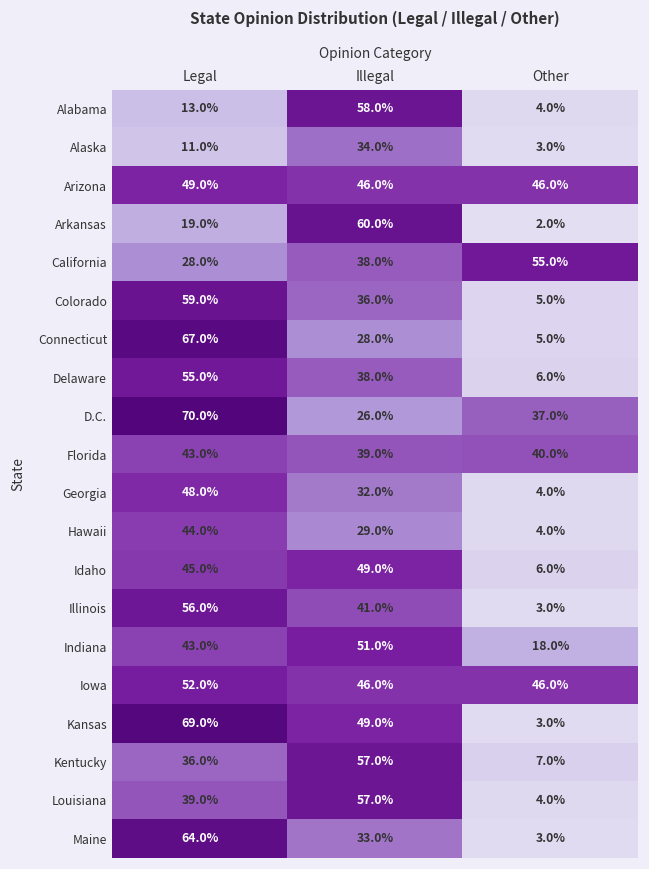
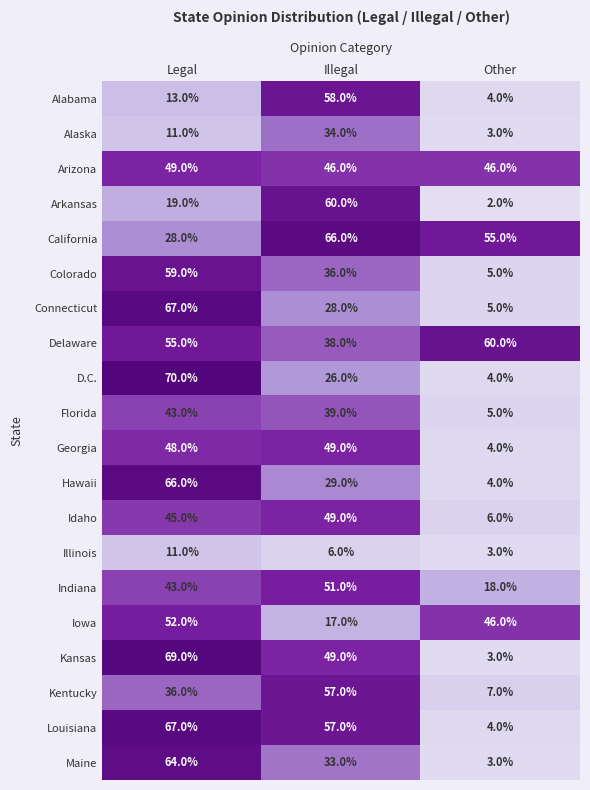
  {
    "Alabama": {
      "Legal": "13.0%",
      "Illegal": "58.0%",
      "Other": "4.0%"
    },
    "Alaska": {
      "Legal": "11.0%",
      "Illegal": "34.0%",
      "Other": "3.0%"
    },
    "Arizona": {
      "Legal": "49.0%",
      "Illegal": "46.0%",
      "Other": "46.0%"
    },
    "Arkansas": {
      "Legal": "19.0%",
      "Illegal": "60.0%",
      "Other": "2.0%"
    },
    "California": {
      "Legal": "28.0%",
-     "Illegal": "38.0%",
+     "Illegal": "66.0%",
      "Other": "55.0%"
    },
    "Colorado": {
      "Legal": "59.0%",
      "Illegal": "36.0%",
      "Other": "5.0%"
    },
    "Connecticut": {
      "Legal": "67.0%",
      "Illegal": "28.0%",
      "Other": "5.0%"
    },
    "Delaware": {
      "Legal": "55.0%",
      "Illegal": "38.0%",
-     "Other": "6.0%"
+     "Other": "60.0%"
    },
    "D.C.": {
      "Legal": "70.0%",
      "Illegal": "26.0%",
-     "Other": "37.0%"
+     "Other": "4.0%"
    },
    "Florida": {
      "Legal": "43.0%",
      "Illegal": "39.0%",
-     "Other": "40.0%"
+     "Other": "5.0%"
    },
    "Georgia": {
      "Legal": "48.0%",
-     "Illegal": "32.0%",
+     "Illegal": "49.0%",
      "Other": "4.0%"
    },
    "Hawaii": {
-     "Legal": "44.0%",
+     "Legal": "66.0%",
      "Illegal": "29.0%",
      "Other": "4.0%"
    },
    "Idaho": {
      "Legal": "45.0%",
      "Illegal": "49.0%",
      "Other": "6.0%"
    },
    "Illinois": {
-     "Legal": "56.0%",
-     "Illegal": "41.0%",
+     "Legal": "11.0%",
+     "Illegal": "6.0%",
      "Other": "3.0%"
    },
    "Indiana": {
      "Legal": "43.0%",
      "Illegal": "51.0%",
      "Other": "18.0%"
    },
    "Iowa": {
      "Legal": "52.0%",
-     "Illegal": "46.0%",
+     "Illegal": "17.0%",
      "Other": "46.0%"
    },
    "Kansas": {
      "Legal": "69.0%",
      "Illegal": "49.0%",
      "Other": "3.0%"
    },
    "Kentucky": {
      "Legal": "36.0%",
      "Illegal": "57.0%",
      "Other": "7.0%"
    },
    "Louisiana": {
-     "Legal": "39.0%",
+     "Legal": "67.0%",
      "Illegal": "57.0%",
      "Other": "4.0%"
    },
    "Maine": {
      "Legal": "64.0%",
      "Illegal": "33.0%",
      "Other": "3.0%"
    }
  }
